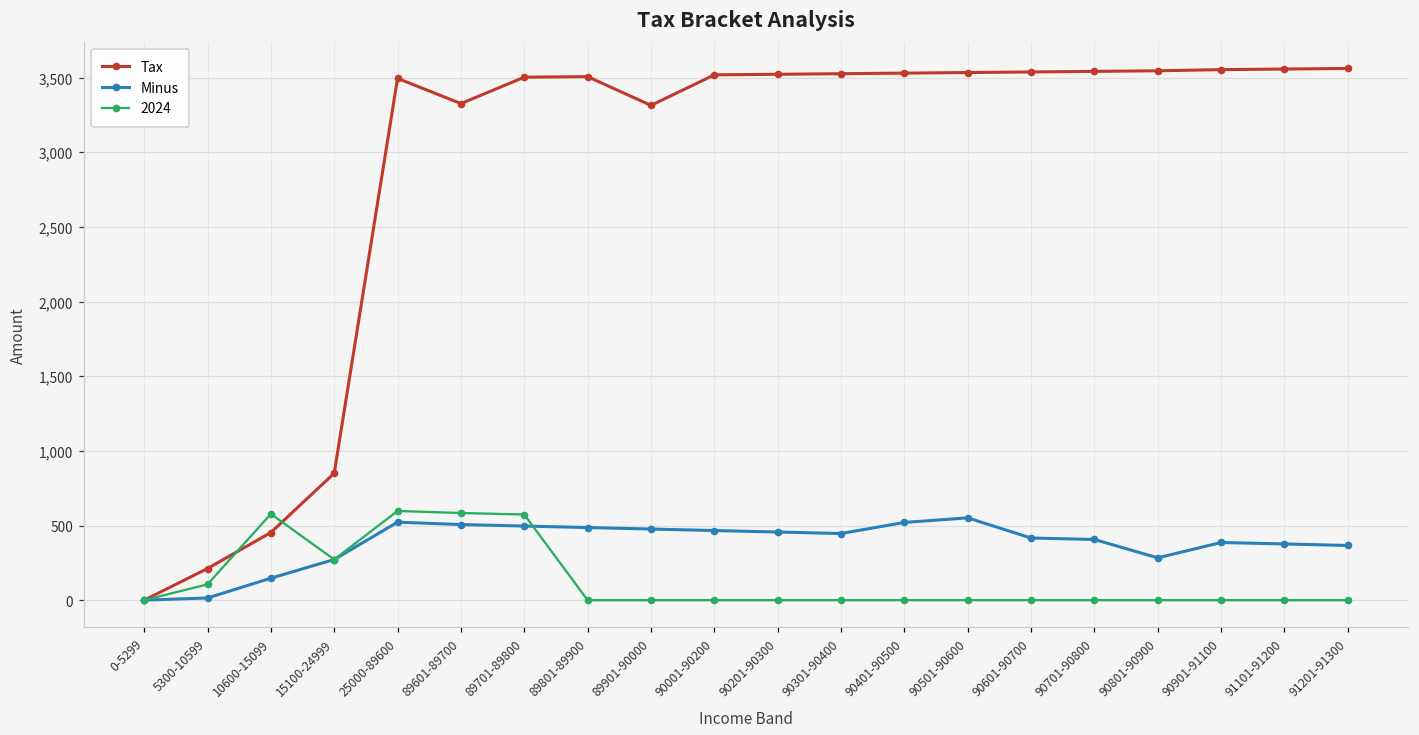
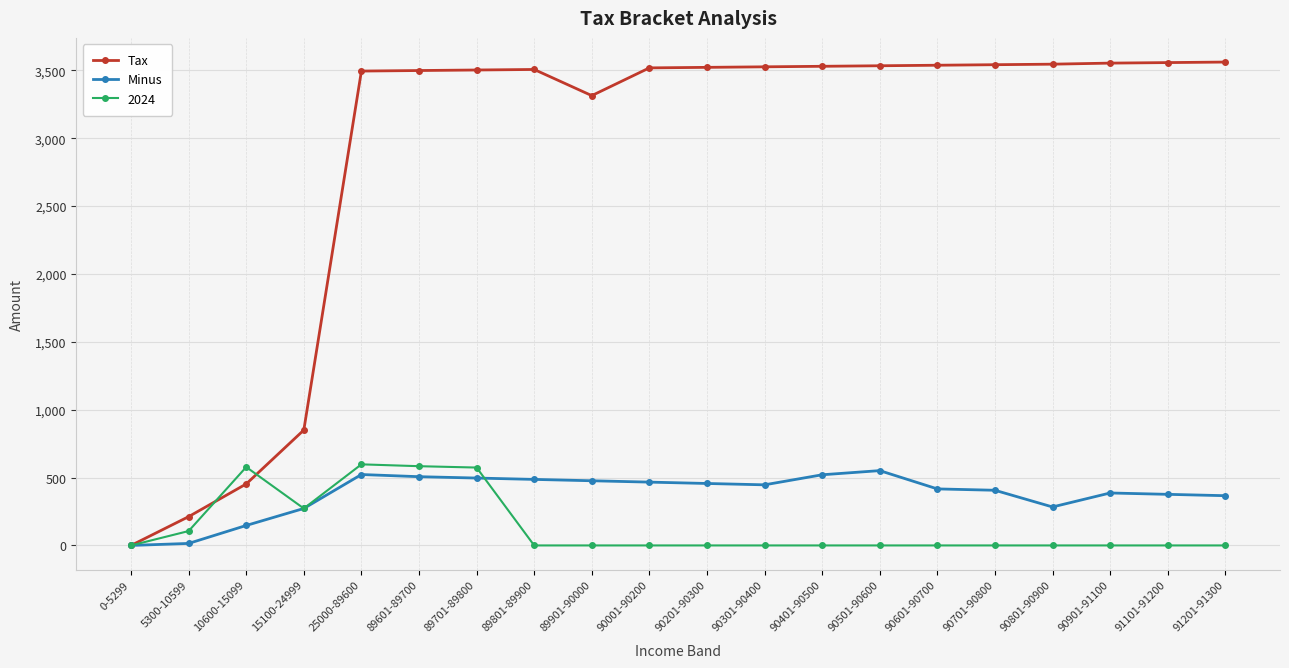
  {
    "Tax": {
      "5300-10599": "210",
      "10600-15099": "450",
      "15100-24999": "850",
      "25000-89600": "3,490",
-     "89601-89700": "3,330",
+     "89601-89700": "3,500",
      "89701-89800": "3,500",
      "89801-89900": "3,510",
      "89901-90000": "3,310",
      "90001-90200": "3,520",
      "90201-90300": "3,520",
      "90301-90400": "3,530",
      "90401-90500": "3,530",
      "90501-90600": "3,530",
      "90601-90700": "3,540",
      "90701-90800": "3,540",
      "90801-90900": "3,550",
      "90901-91100": "3,550",
      "91101-91200": "3,560",
      "91201-91300": "3,560"
    },
    "Minus": {
      "5300-10599": "10",
      "10600-15099": "150",
      "25000-89600": "520",
      "89601-89700": "510",
      "89701-89800": "500",
      "89801-89900": "490",
      "89901-90000": "480",
      "90001-90200": "470",
      "90201-90300": "460",
      "90301-90400": "450",
      "90401-90500": "520",
      "90501-90600": "550",
      "90601-90700": "420",
      "90701-90800": "410",
      "90801-90900": "280",
      "90901-91100": "390",
      "91101-91200": "380",
      "91201-91300": "370"
    },
    "2024": {
      "5300-10599": "110",
      "10600-15099": "580",
      "25000-89600": "600",
      "89601-89700": "580",
      "89701-89800": "570",
      "89801-89900": "0",
      "89901-90000": "0",
      "90001-90200": "0",
      "90201-90300": "0",
      "90301-90400": "0",
      "90401-90500": "0",
      "90501-90600": "0",
      "90601-90700": "0",
      "90701-90800": "0",
      "90801-90900": "0",
      "90901-91100": "0",
      "91101-91200": "0",
      "91201-91300": "0"
    }
  }
